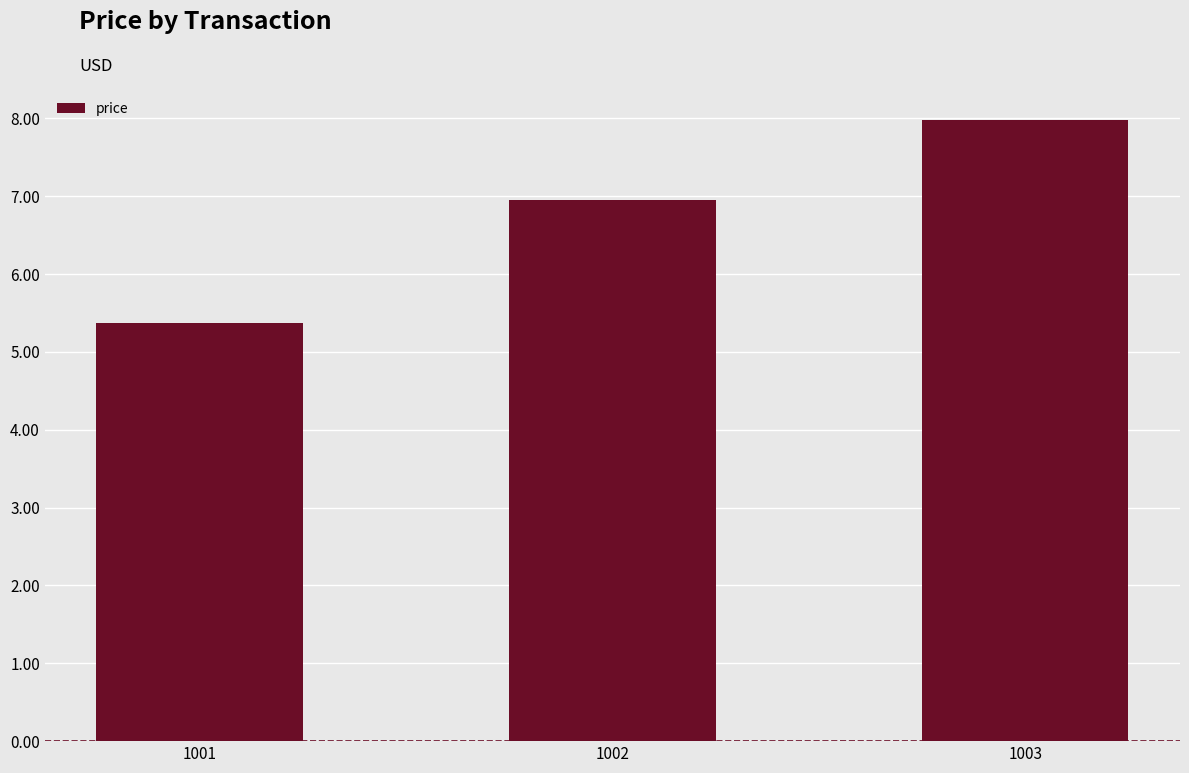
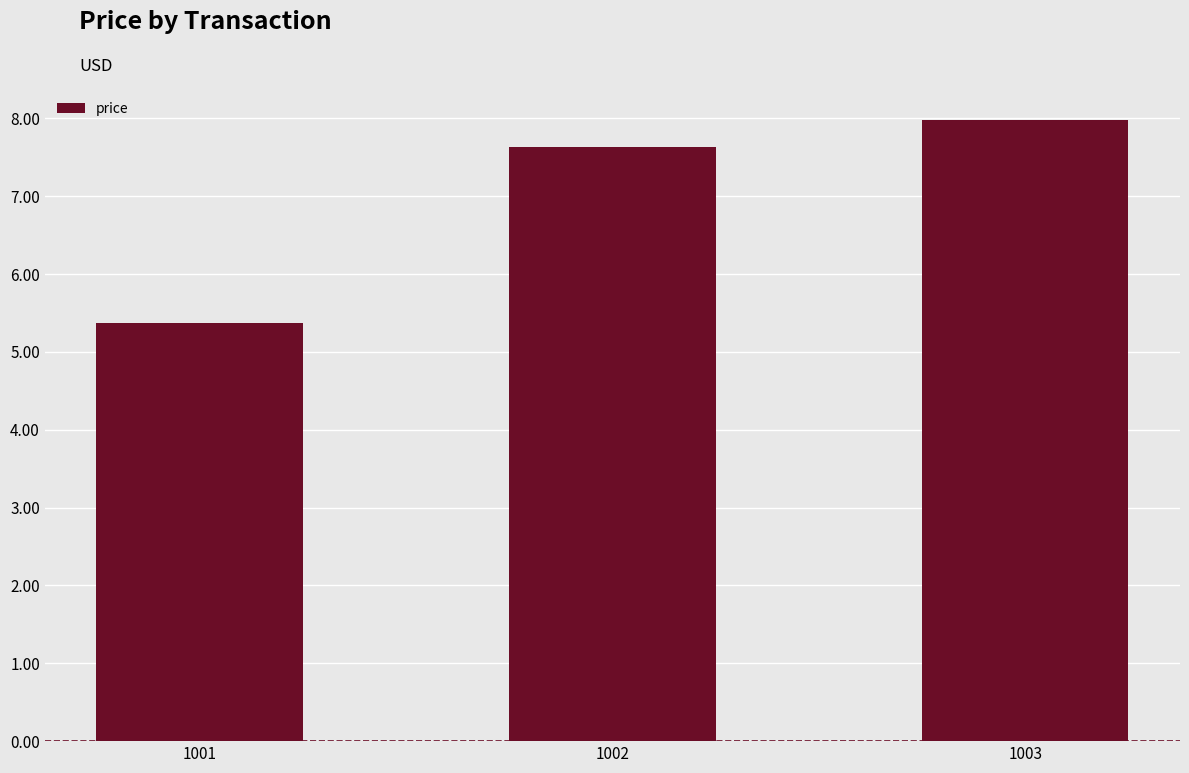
  {
    "1001": 5.4,
-   "1002": 7.0,
+   "1002": 7.6,
    "1003": 8.0
  }
